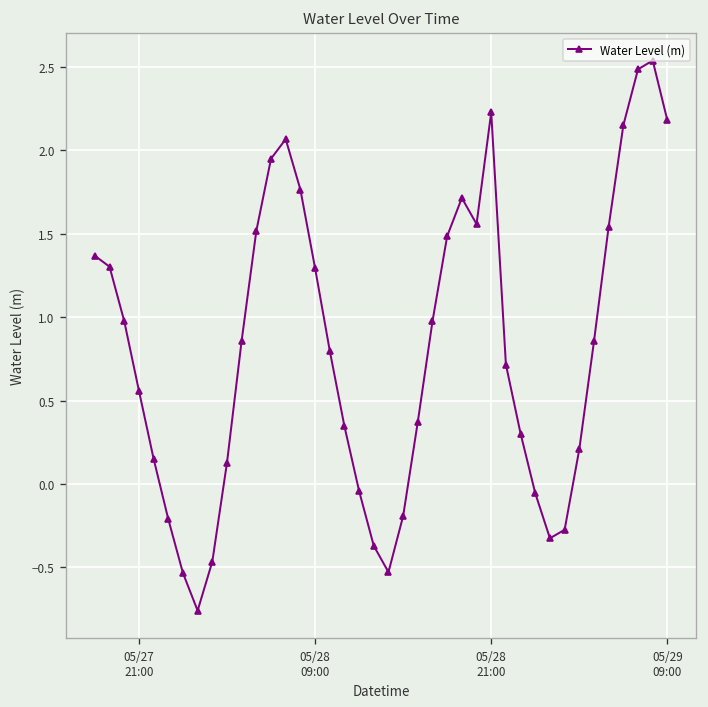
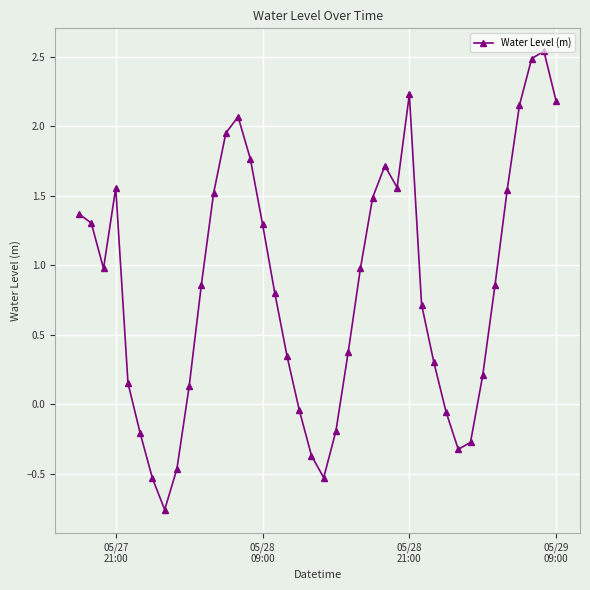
  {
-   "05/27 21:00": 0.56,
+   "05/27 21:00": 1.56,
    "05/28 09:00": 1.29,
    "05/28 21:00": 2.23,
    "05/29 09:00": 2.18
  }
